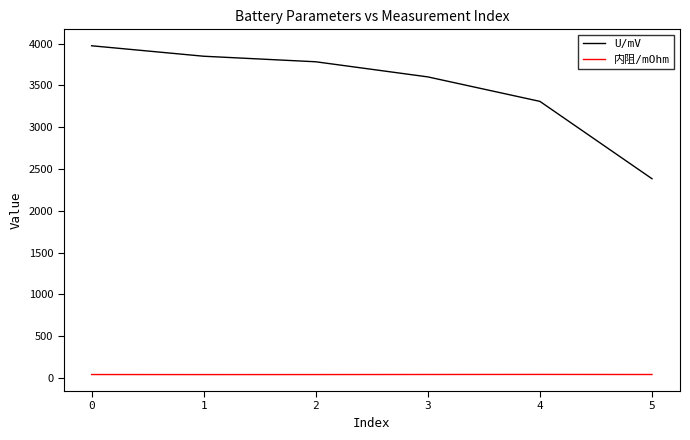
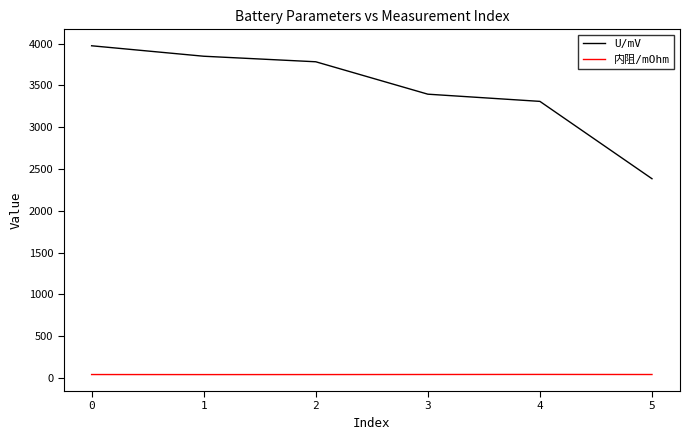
  {
    "U/mV": {
      "0": 4000,
      "1": 3800,
      "2": 3800,
-     "3": 3600,
+     "3": 3400,
      "4": 3300,
      "5": 2400
    },
    "内阻/mOhm": {
      "0": 0,
      "1": 0,
      "2": 0,
      "3": 0,
      "4": 0,
      "5": 0
    }
  }
